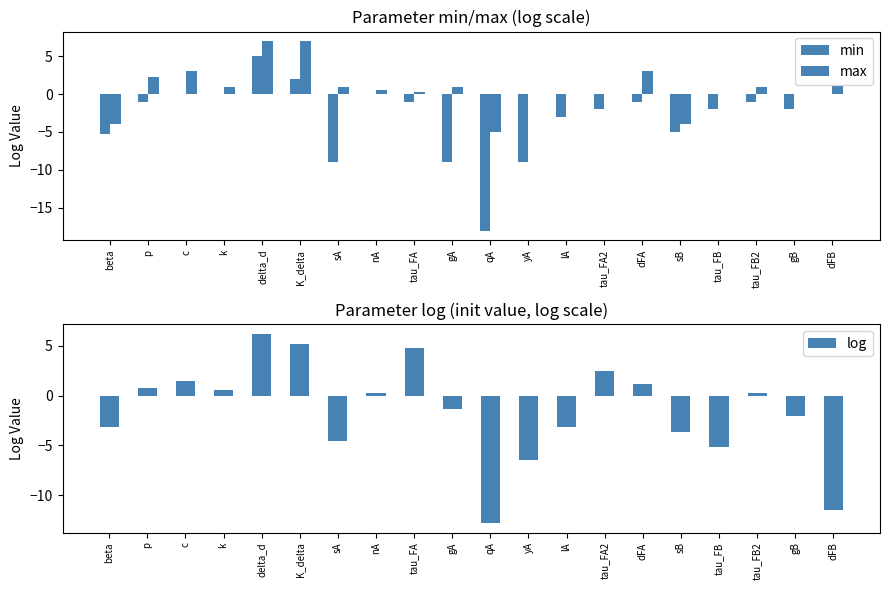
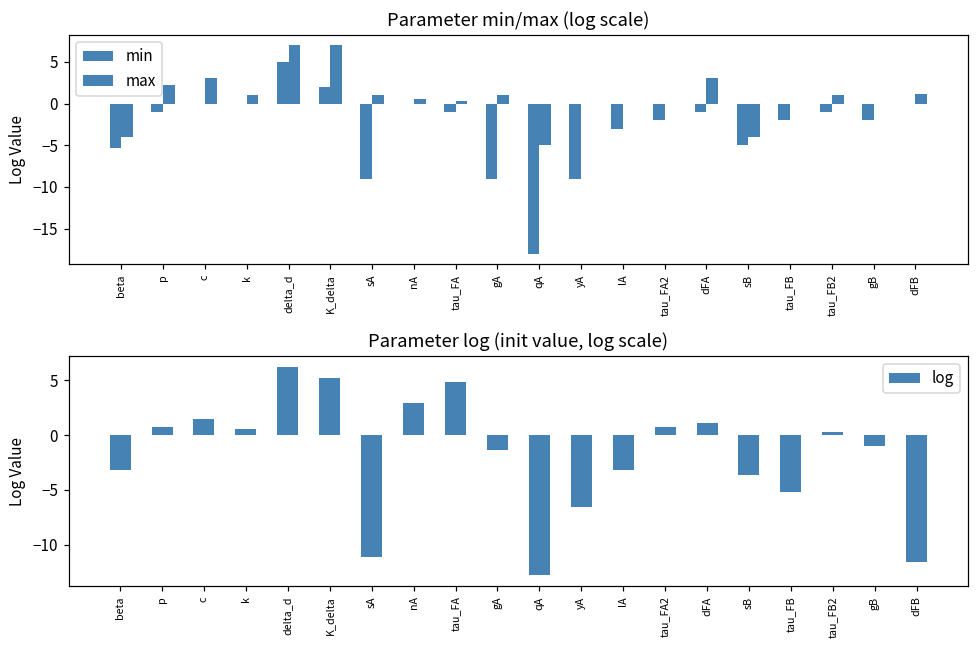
  {
    "Parameter log (init value, log scale)": {
      "beta": -3,
      "p": 1,
      "c": 1,
      "k": 1,
      "delta_d": 6,
      "K_delta": 5,
-     "sA": -5,
-     "nA": 0,
+     "sA": -11,
+     "nA": 3,
      "tau_FA": 5,
      "gA": -1,
      "qA": -13,
      "yA": -7,
      "lA": -3,
-     "tau_FA2": 2,
+     "tau_FA2": 1,
      "dFA": 1,
      "sB": -4,
      "tau_FB": -5,
      "tau_FB2": 0,
-     "gB": -2,
+     "gB": -1,
      "dFB": -12
    }
  }
